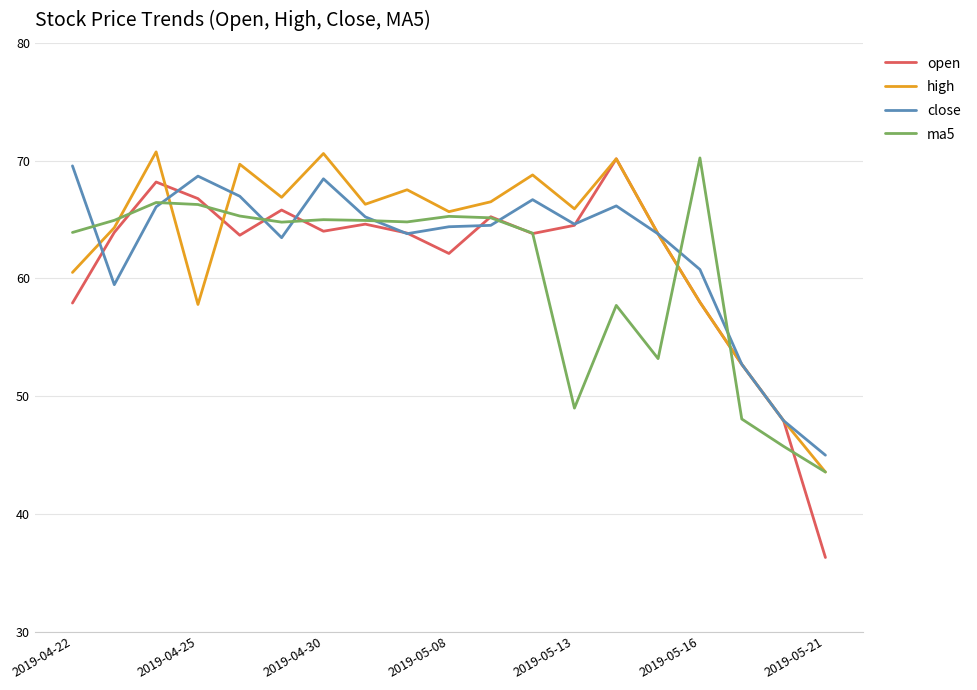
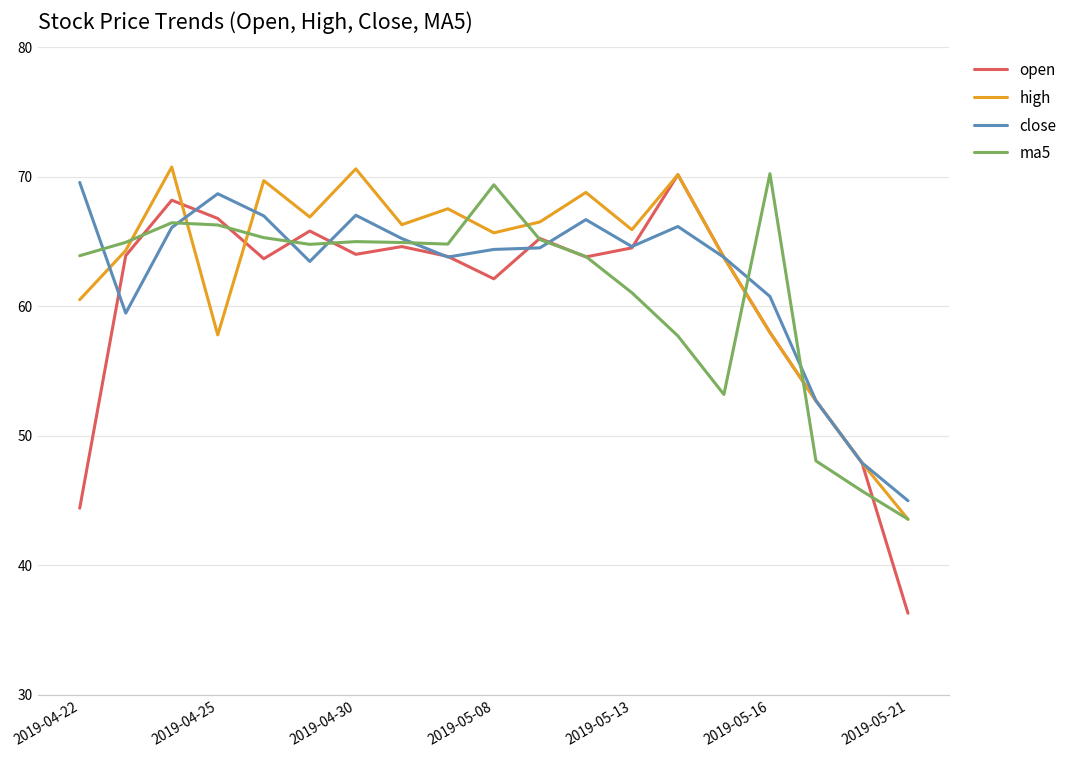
  {
    "open": {
-     "2019-04-22": 57.9,
+     "2019-04-22": 44.4,
      "2019-04-25": 66.8,
      "2019-04-30": 64.0,
      "2019-05-08": 62.1,
      "2019-05-21": 36.3
    },
    "high": {
      "2019-04-22": 60.5,
      "2019-04-25": 57.8,
      "2019-04-30": 70.6,
      "2019-05-08": 65.7,
      "2019-05-13": 65.9
    },
    "close": {
      "2019-04-22": 69.6,
      "2019-04-25": 68.7,
-     "2019-04-30": 68.5,
+     "2019-04-30": 67.0,
      "2019-05-08": 64.4,
      "2019-05-16": 60.8,
      "2019-05-21": 45.0
    },
    "ma5": {
      "2019-04-22": 63.9,
      "2019-04-25": 66.3,
      "2019-04-30": 65.0,
-     "2019-05-08": 65.3,
-     "2019-05-13": 49.0,
+     "2019-05-08": 69.4,
+     "2019-05-13": 61.0,
      "2019-05-16": 70.2
    }
  }
